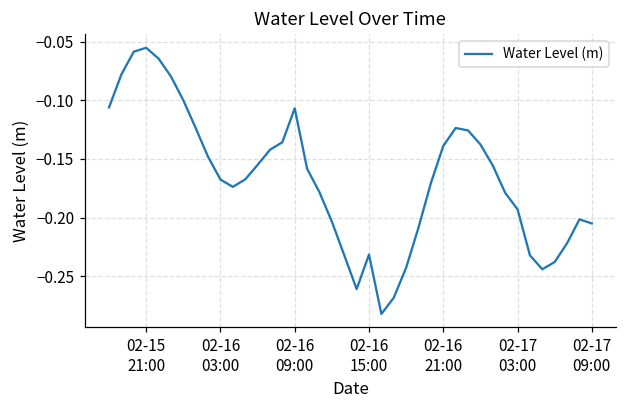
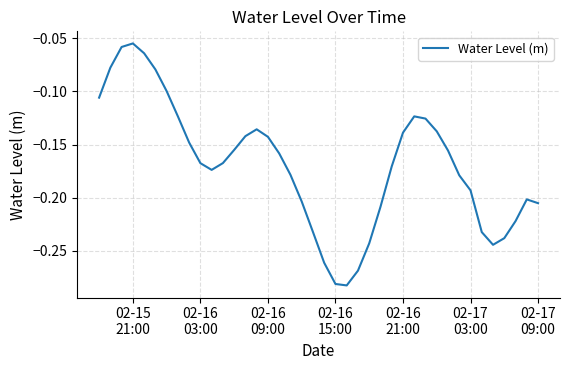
  {
    "02-15 21:00": -0.055,
    "02-16 03:00": -0.168,
-   "02-16 09:00": -0.107,
-   "02-16 15:00": -0.232,
+   "02-16 09:00": -0.143,
+   "02-16 15:00": -0.281,
    "02-16 21:00": -0.139,
    "02-17 03:00": -0.193,
    "02-17 09:00": -0.205
  }
